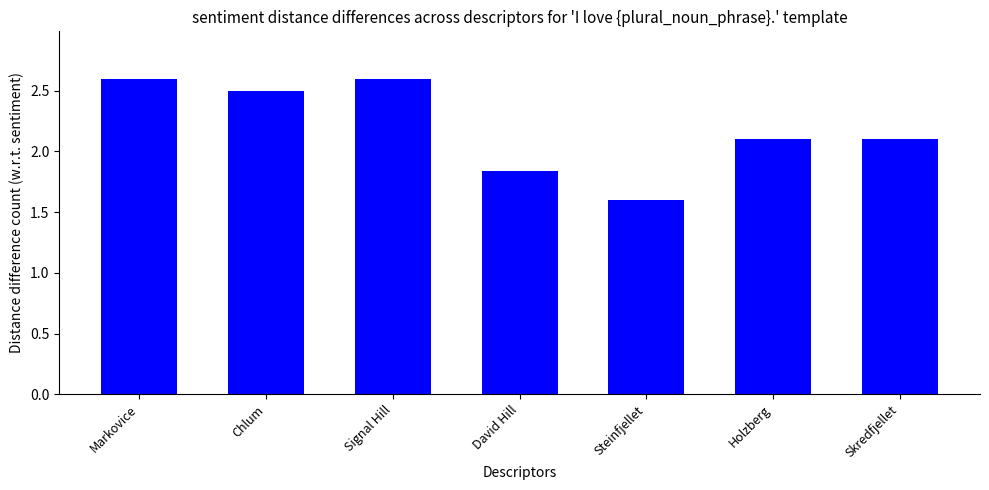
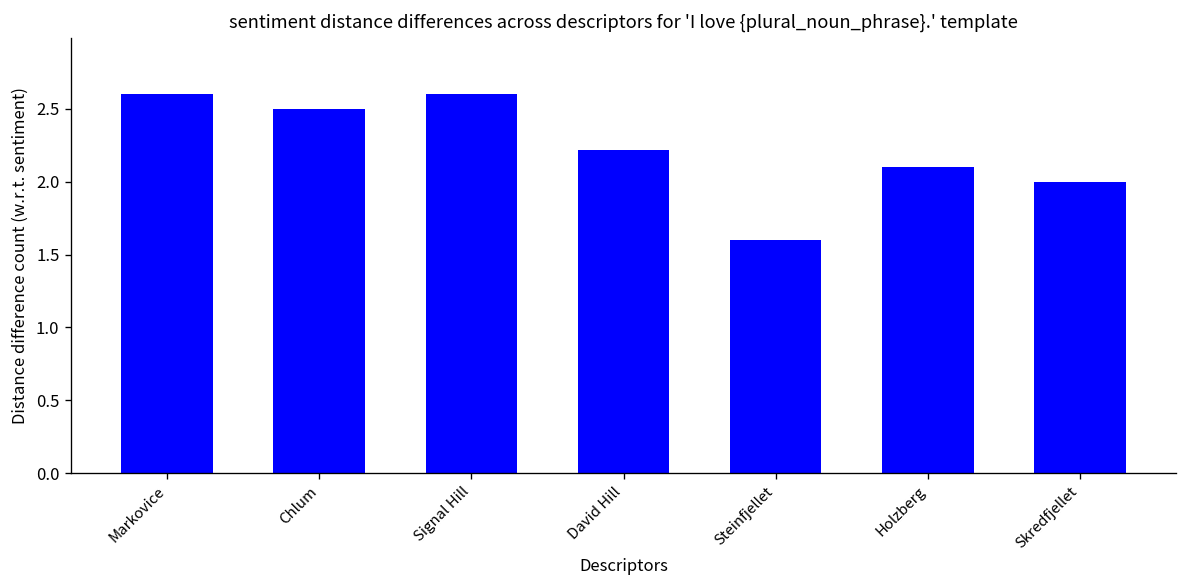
  {
    "Markovice": 2.60,
    "Chlum": 2.50,
    "Signal Hill": 2.60,
-   "David Hill": 1.84,
+   "David Hill": 2.22,
    "Steinfjellet": 1.60,
    "Holzberg": 2.10,
-   "Skredfjellet": 2.1
+   "Skredfjellet": 2.0
  }
